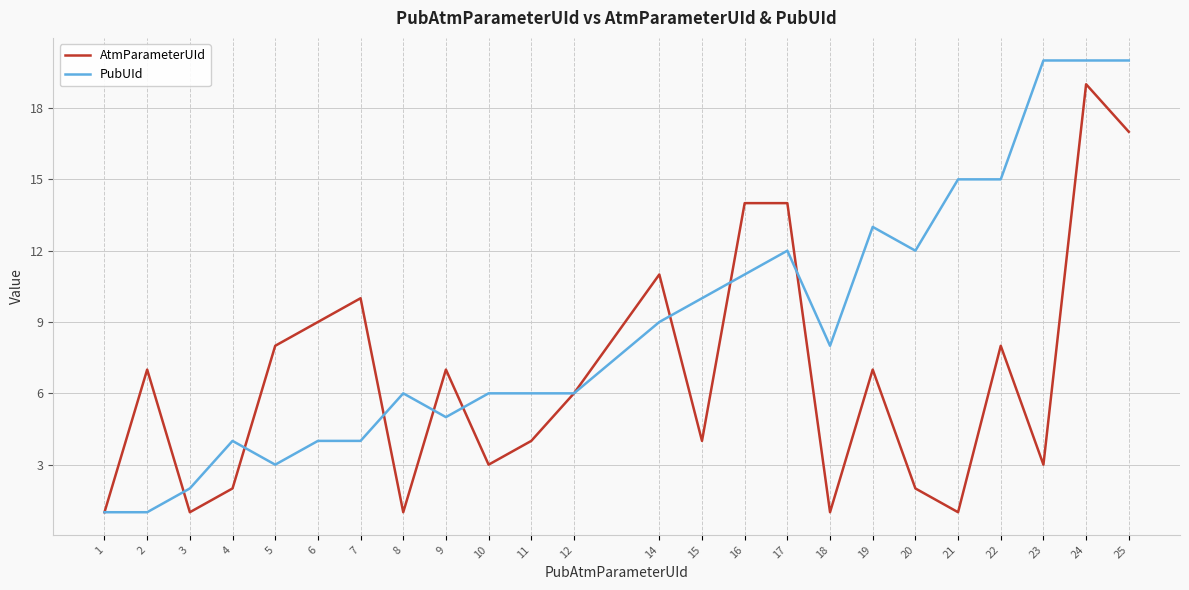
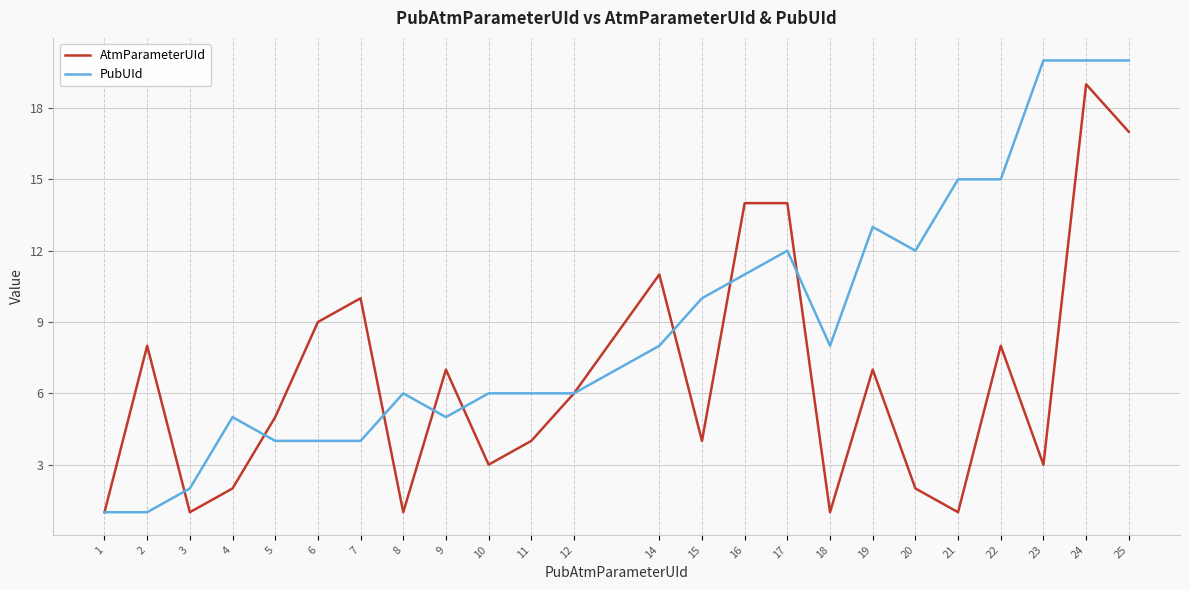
  {
    "AtmParameterUId": {
-     "2": 7,
+     "2": 8,
      "3": 1,
      "4": 2,
-     "5": 8,
+     "5": 5,
      "6": 9,
      "7": 10,
      "8": 1,
      "9": 7,
      "10": 3,
      "11": 4,
      "14": 11,
      "15": 4,
      "16": 14,
      "17": 14,
      "18": 1,
      "19": 7,
      "20": 2,
      "21": 1,
      "22": 8,
      "23": 3,
      "24": 19,
      "25": 17
    },
    "PubUId": {
      "2": 1,
      "3": 2,
-     "4": 4,
-     "5": 3,
+     "4": 5,
+     "5": 4,
      "6": 4,
      "7": 4,
      "8": 6,
      "9": 5,
      "10": 6,
      "11": 6,
-     "14": 9,
+     "14": 8,
      "15": 10,
      "16": 11,
      "17": 12,
      "18": 8,
      "19": 13,
      "20": 12,
      "21": 15,
      "22": 15,
      "23": 20,
      "24": 20,
      "25": 20
    }
  }
